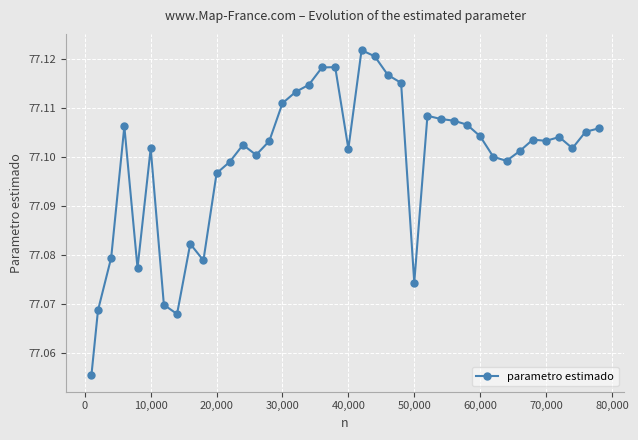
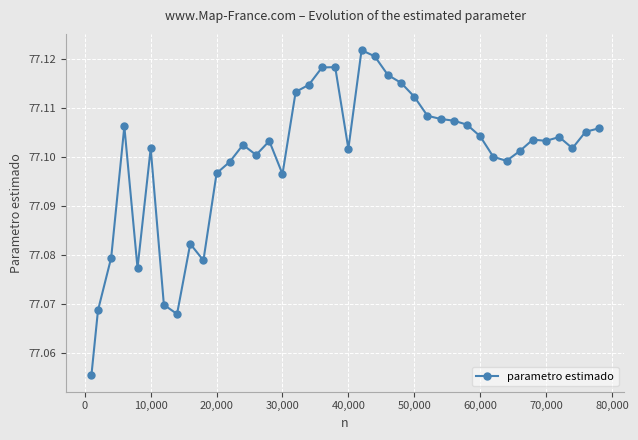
  {
    "10,000": 77.102,
    "20,000": 77.097,
-   "30,000": 77.111,
+   "30,000": 77.096,
    "40,000": 77.102,
-   "50,000": 77.074,
+   "50,000": 77.112,
    "60,000": 77.104,
    "70,000": 77.103
  }
